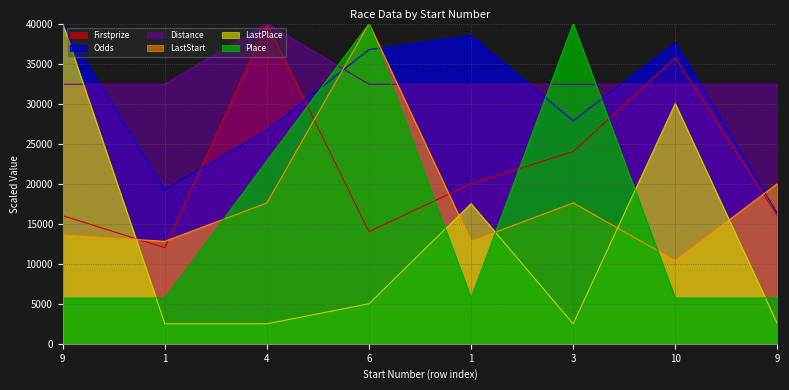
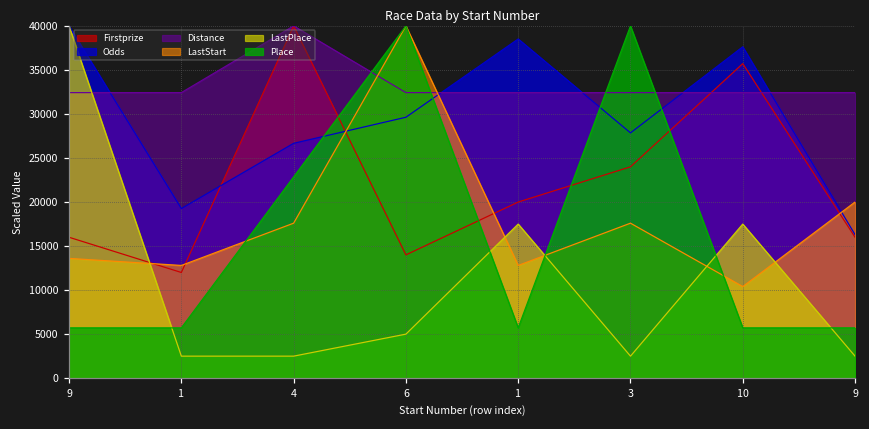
  {
    "Firstprize": {
      "6": 14000,
      "3": 24000,
      "10": 36000
    },
    "Odds": {
      "4": 27000,
-     "6": 37000,
+     "6": 30000,
      "3": 28000,
      "10": 38000
    },
    "Distance": {
      "6": 32000,
      "3": 32000,
      "10": 32000
    },
    "LastStart": {
      "4": 18000,
      "3": 18000,
      "10": 10000
    },
    "LastPlace": {
      "4": 3000,
      "6": 5000,
      "3": 3000,
-     "10": 30000
+     "10": 18000
    },
    "Place": {
      "4": 23000,
      "3": 40000,
      "10": 6000
    }
  }
